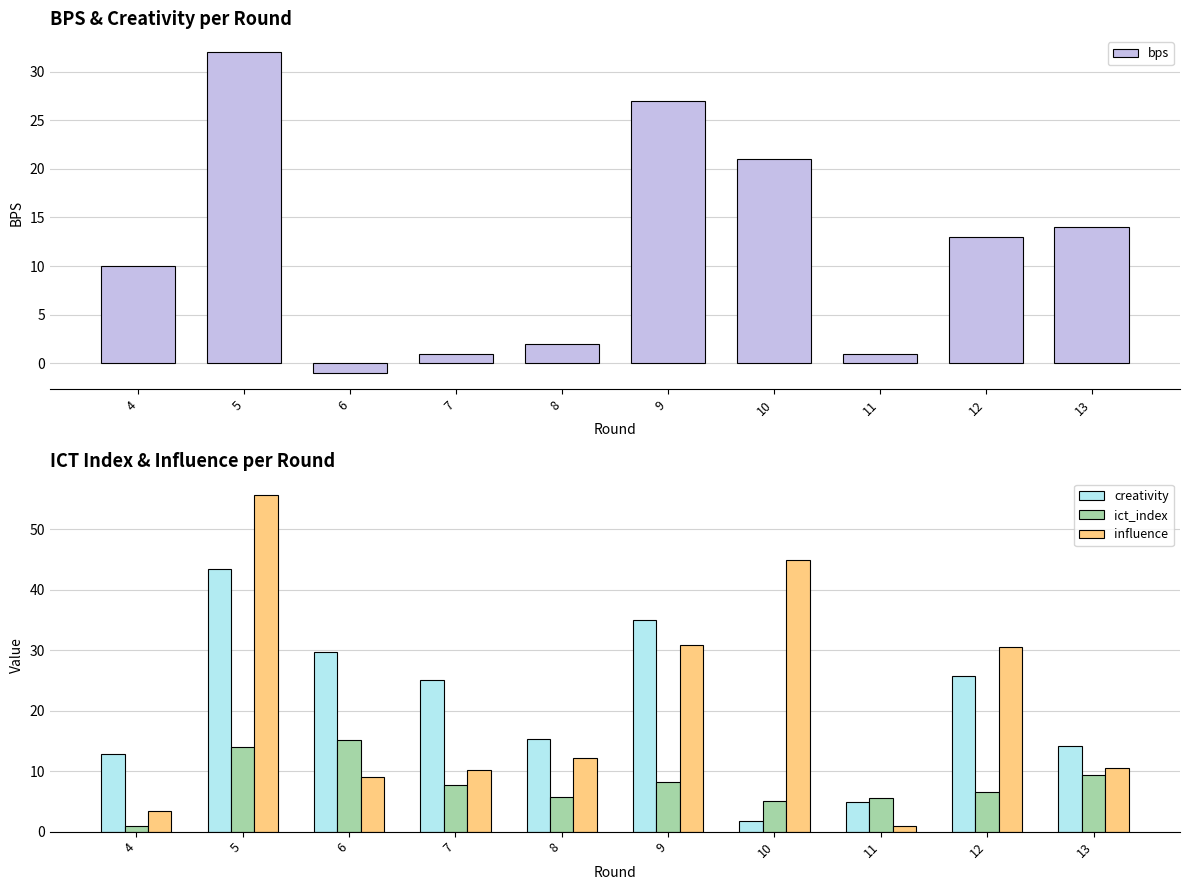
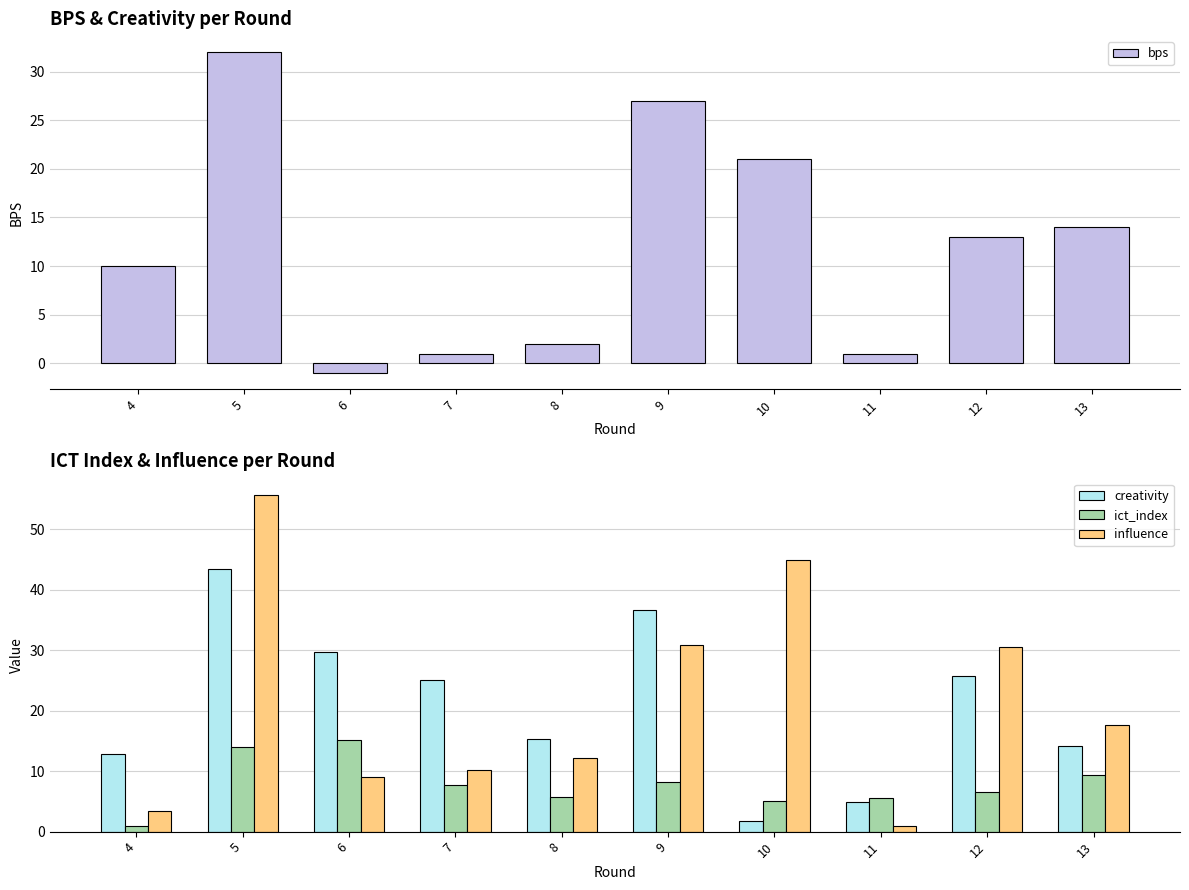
  {
    "BPS & Creativity per Round": {
      "4": 10,
      "5": 32,
      "6": -1,
      "7": 1,
      "8": 2,
      "9": 27,
      "10": 21,
      "11": 1,
      "12": 13,
      "13": 14
    },
    "ICT Index & Influence per Round": {
      "creativity": {
        "4": 13,
        "5": 44,
        "6": 30,
        "7": 25,
        "8": 15,
-       "9": 35,
+       "9": 37,
        "10": 2,
        "11": 5,
        "12": 26,
        "13": 14
      },
      "ict_index": {
        "4": 1,
        "5": 14,
        "6": 15,
        "7": 8,
        "8": 6,
        "9": 8,
        "10": 5,
        "11": 6,
        "12": 7,
        "13": 9
      },
      "influence": {
        "4": 3,
        "5": 56,
        "6": 9,
        "7": 10,
        "8": 12,
        "9": 31,
        "10": 45,
        "11": 1,
        "12": 31,
-       "13": 11
+       "13": 18
      }
    }
  }
